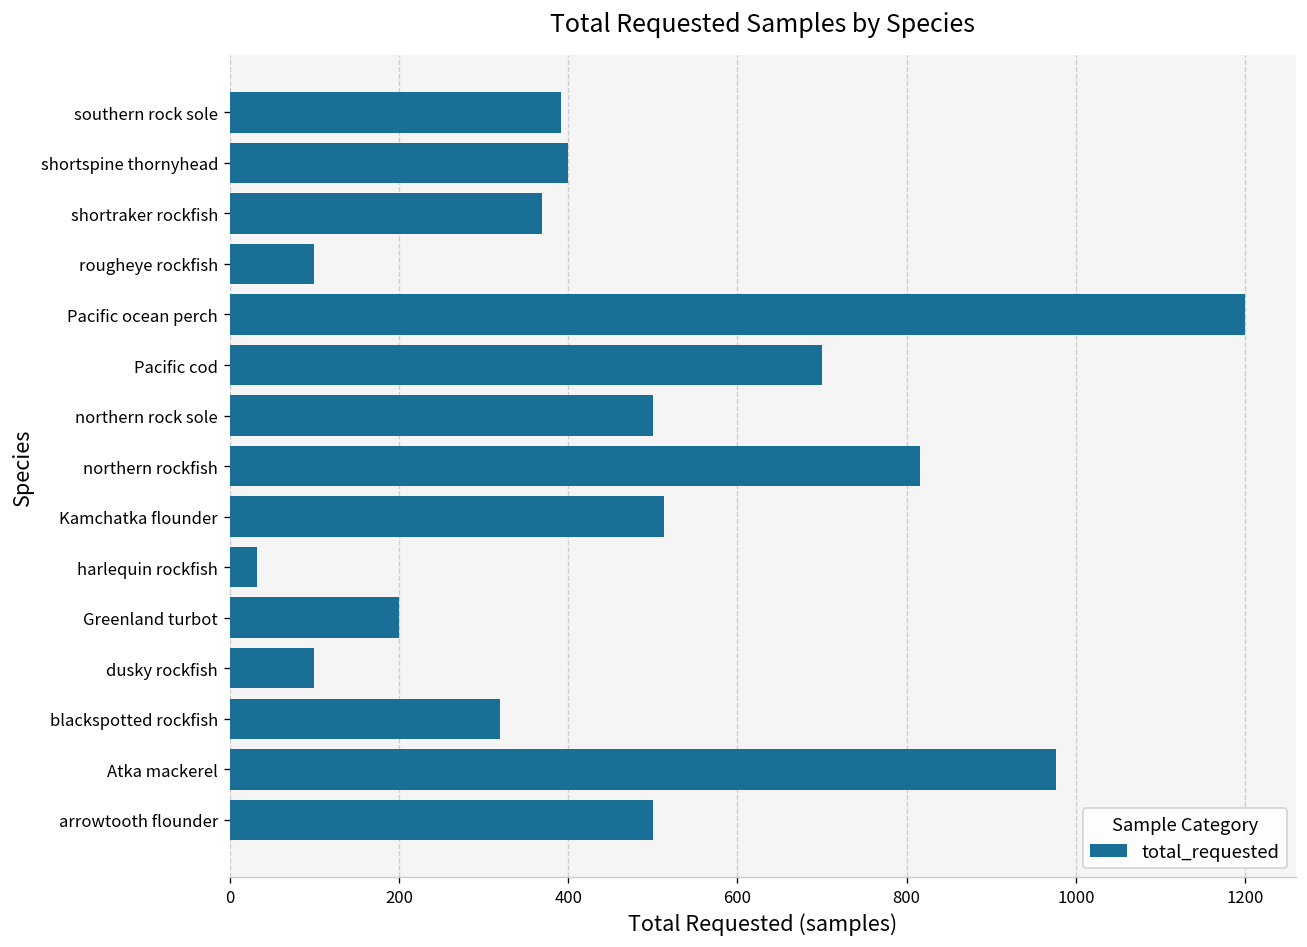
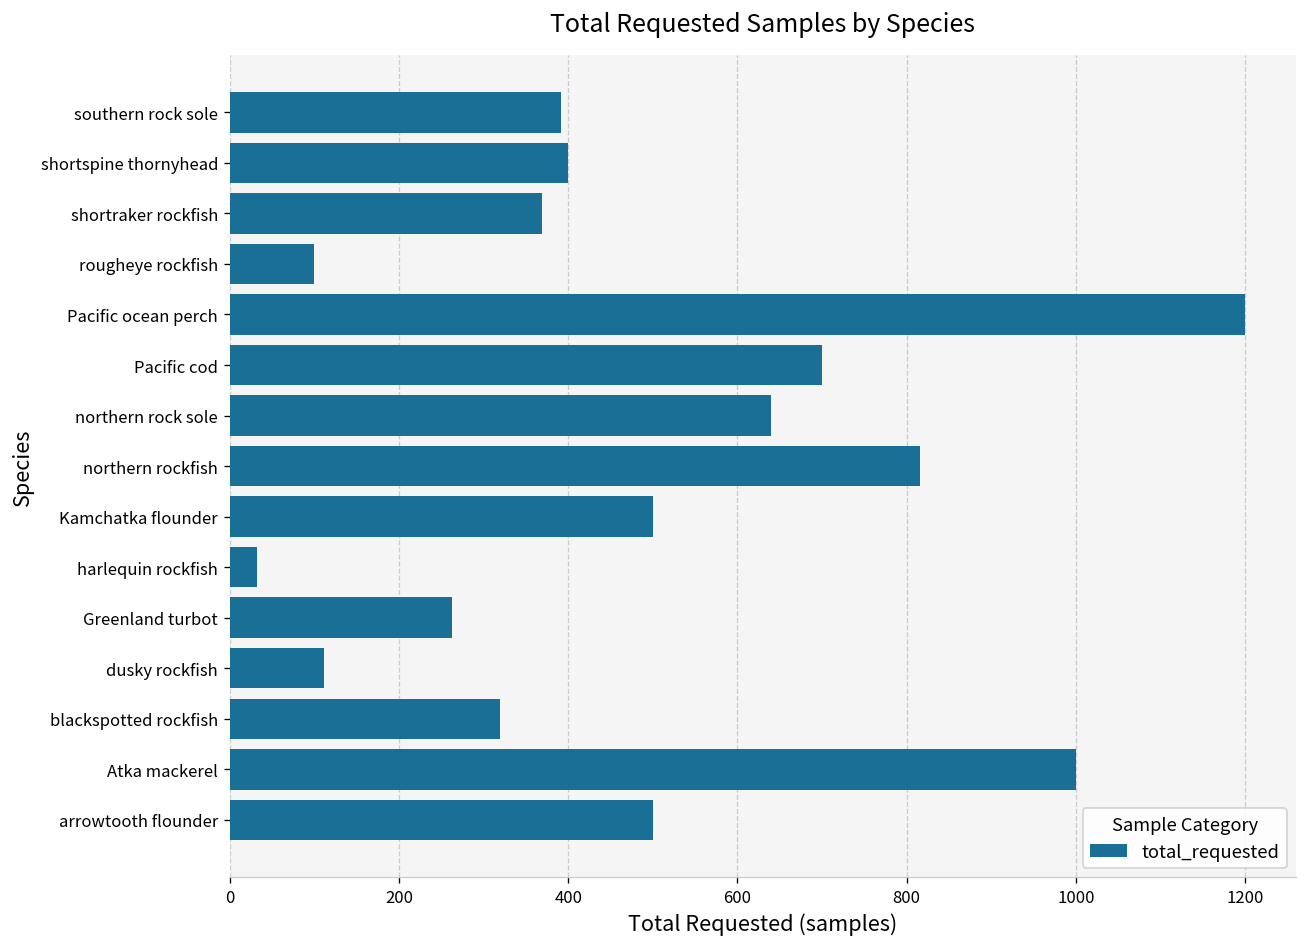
  {
    "southern rock sole": 390,
    "shortspine thornyhead": 400,
    "shortraker rockfish": 370,
    "rougheye rockfish": 100,
    "Pacific ocean perch": 1200,
    "Pacific cod": 700,
-   "northern rock sole": 500,
+   "northern rock sole": 640,
    "northern rockfish": 820,
-   "Kamchatka flounder": 510,
+   "Kamchatka flounder": 500,
    "harlequin rockfish": 30,
-   "Greenland turbot": 200,
-   "dusky rockfish": 100,
+   "Greenland turbot": 260,
+   "dusky rockfish": 110,
    "blackspotted rockfish": 320,
-   "Atka mackerel": 980,
+   "Atka mackerel": 1000,
    "arrowtooth flounder": 500
  }
